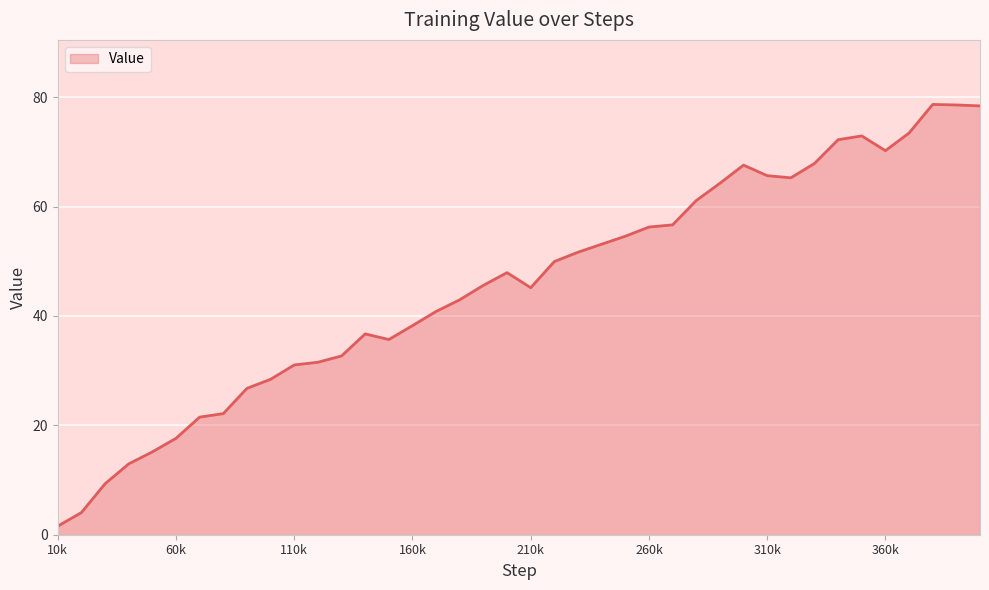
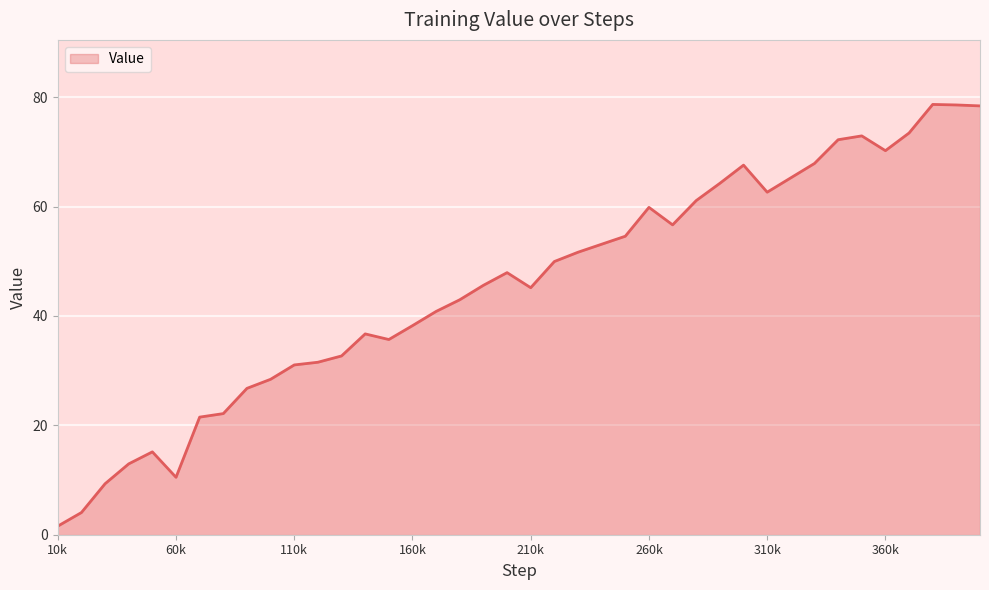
  {
    "10k": 2,
-   "60k": 18,
+   "60k": 10,
    "110k": 31,
    "160k": 38,
    "210k": 45,
-   "260k": 56,
-   "310k": 66,
+   "260k": 60,
+   "310k": 63,
    "360k": 70
  }
